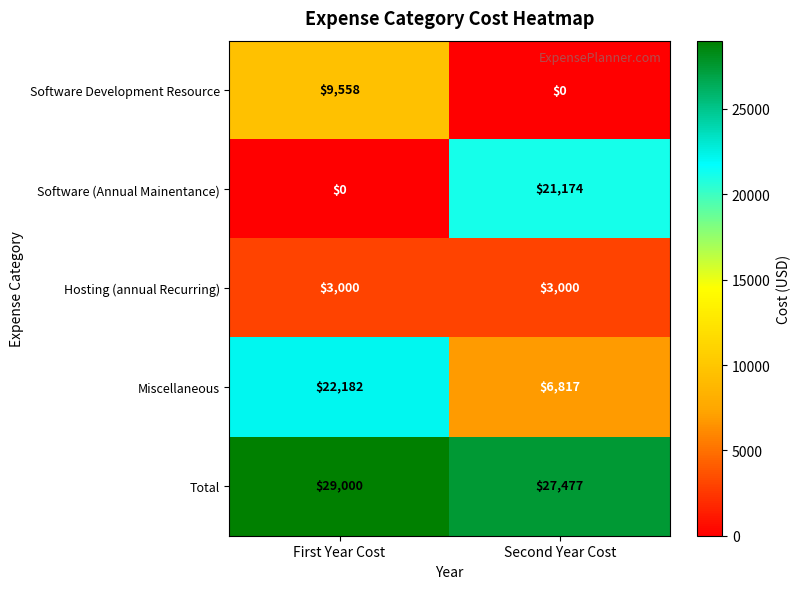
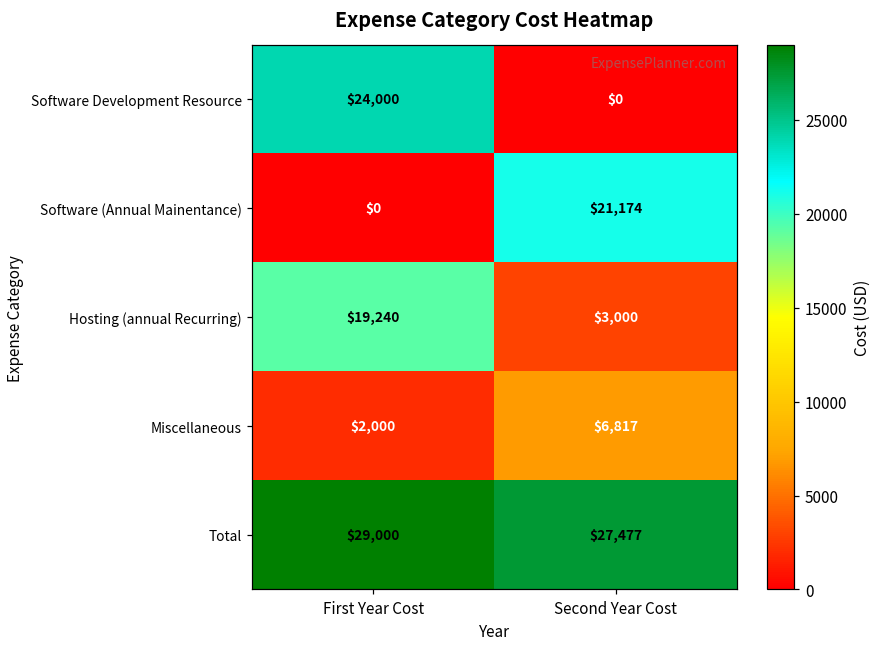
  {
    "Software Development Resource": {
-     "First Year Cost": "$9,558"
+     "First Year Cost": "$24,000"
    },
    "Software (Annual Mainentance)": {
      "First Year Cost": "$0",
      "Second Year Cost": "$21,174"
    },
    "Hosting (annual Recurring)": {
-     "First Year Cost": "$3,000",
+     "First Year Cost": "$19,240",
      "Second Year Cost": "$3,000"
    },
    "Miscellaneous": {
-     "First Year Cost": "$22,182",
+     "First Year Cost": "$2,000",
      "Second Year Cost": "$6,817"
    },
    "Total": {
      "First Year Cost": "$29,000",
      "Second Year Cost": "$27,477"
    }
  }
